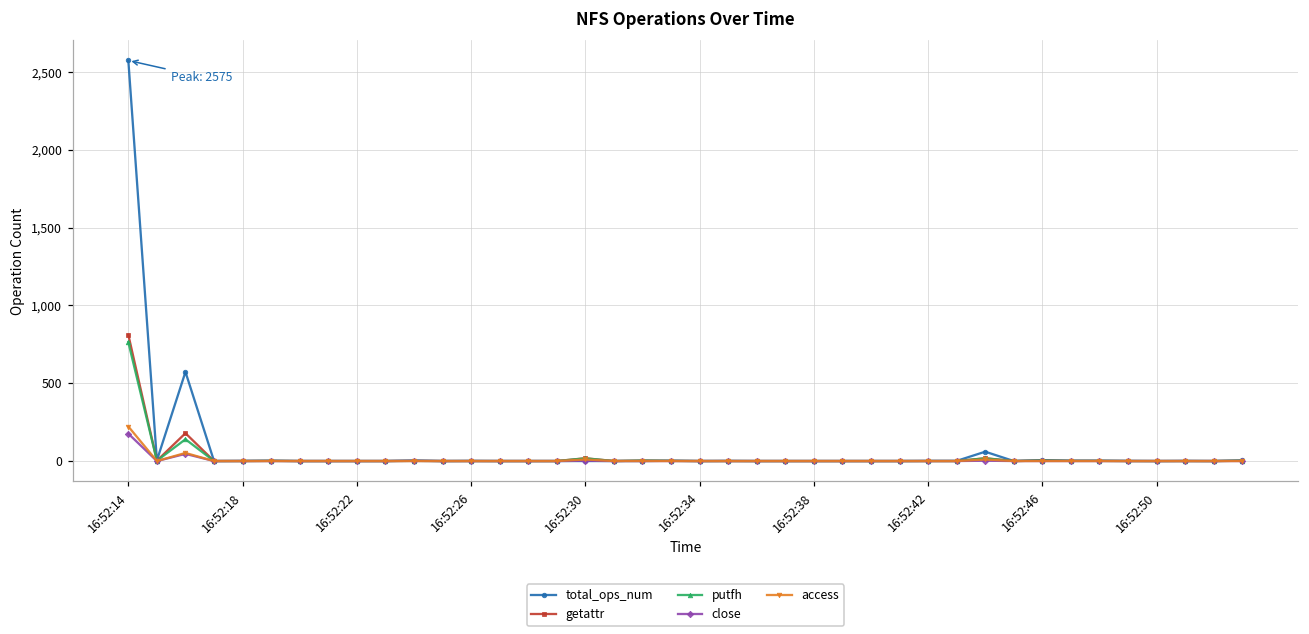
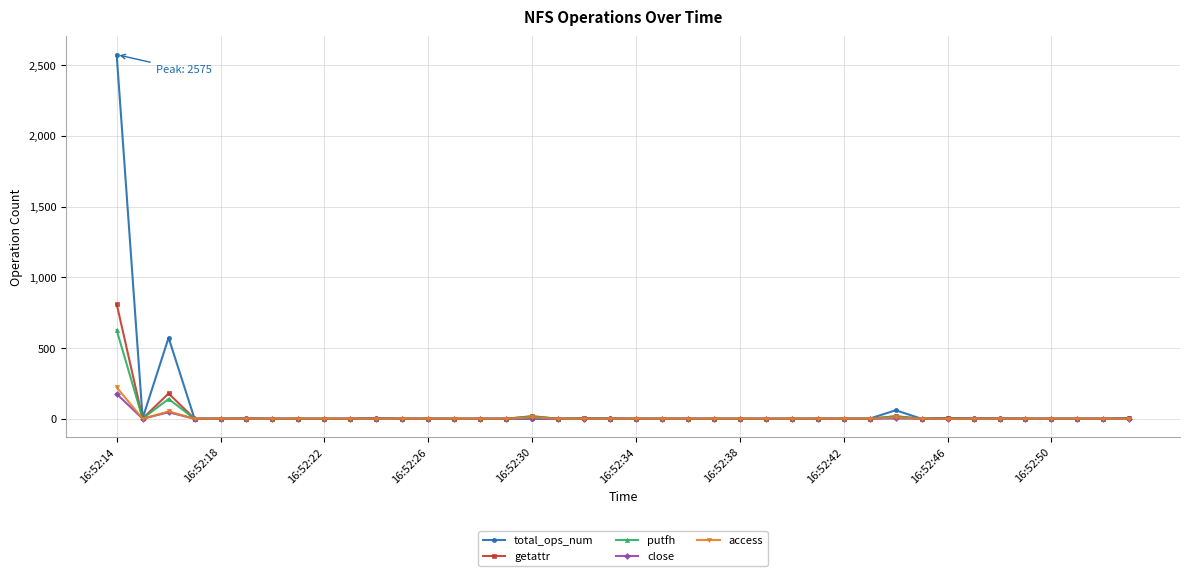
  {
    "total_ops_num": {
      "16:52:14": 2575
    },
    "getattr": {
      "16:52:14": 810
    },
    "putfh": {
-     "16:52:14": 760
+     "16:52:14": 630
    },
    "close": {
      "16:52:14": 180
    },
    "access": {
      "16:52:14": 220
    }
  }
